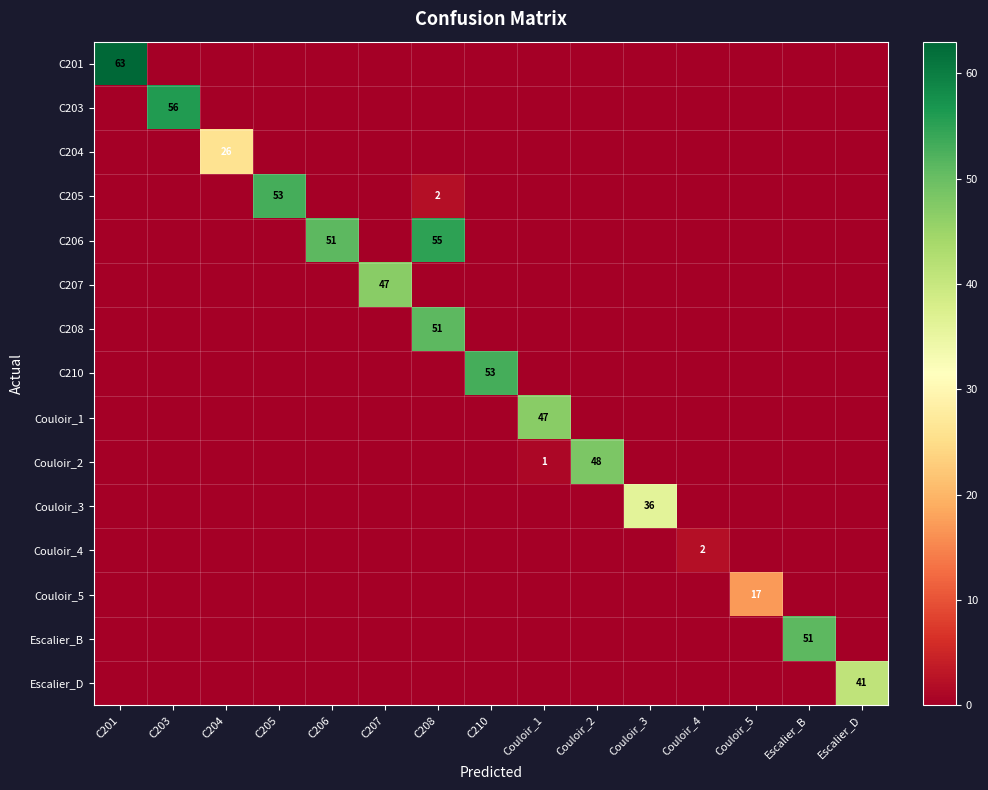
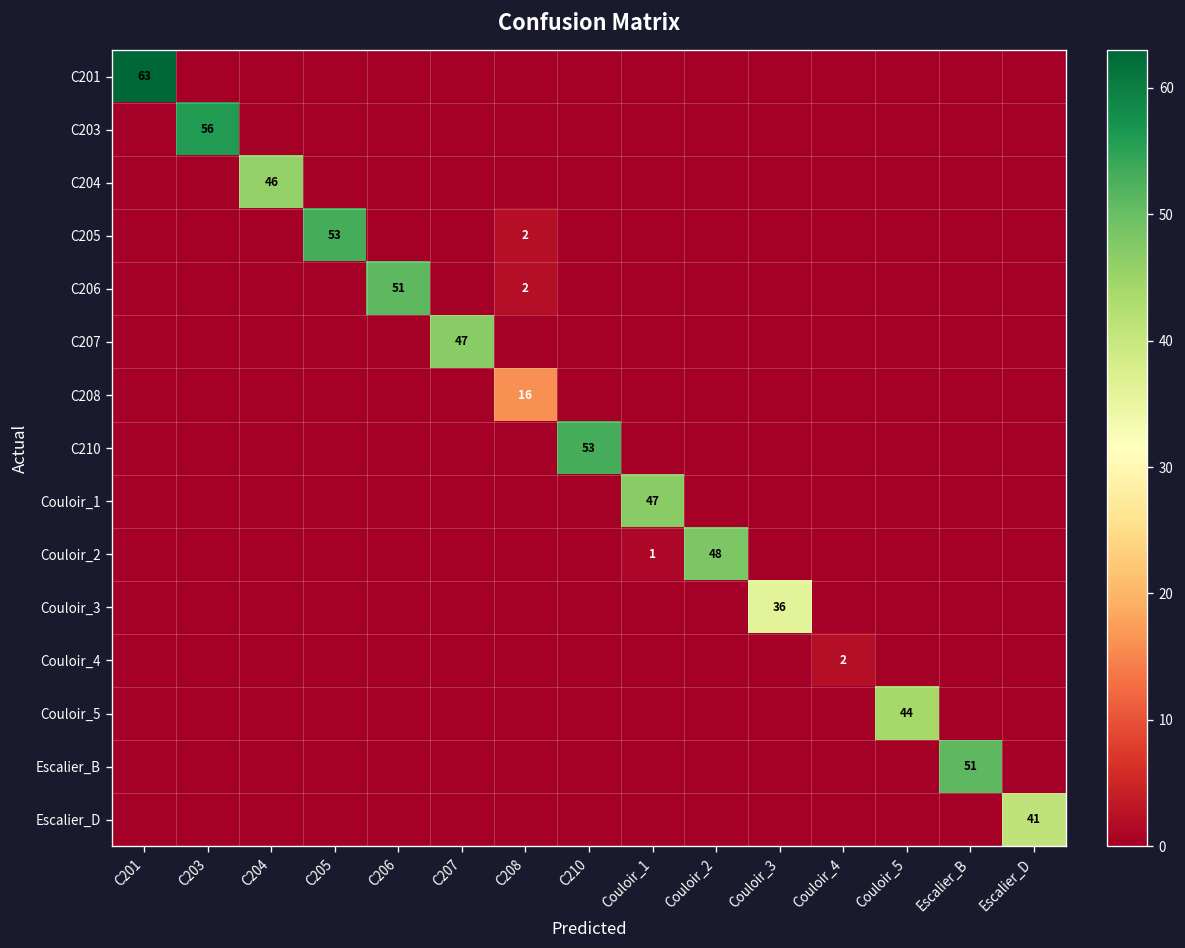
  {
    "C201": {
      "C201": 63
    },
    "C203": {
      "C203": 56
    },
    "C204": {
-     "C204": 26
+     "C204": 46
    },
    "C205": {
      "C205": 53,
      "C208": 2
    },
    "C206": {
      "C206": 51,
-     "C208": 55
+     "C208": 2
    },
    "C207": {
      "C207": 47
    },
    "C208": {
-     "C208": 51
+     "C208": 16
    },
    "C210": {
      "C210": 53
    },
    "Couloir_1": {
      "Couloir_1": 47
    },
    "Couloir_2": {
      "Couloir_1": 1,
      "Couloir_2": 48
    },
    "Couloir_3": {
      "Couloir_3": 36
    },
    "Couloir_4": {
      "Couloir_4": 2
    },
    "Couloir_5": {
-     "Couloir_5": 17
+     "Couloir_5": 44
    },
    "Escalier_B": {
      "Escalier_B": 51
    },
    "Escalier_D": {
      "Escalier_D": 41
    }
  }
